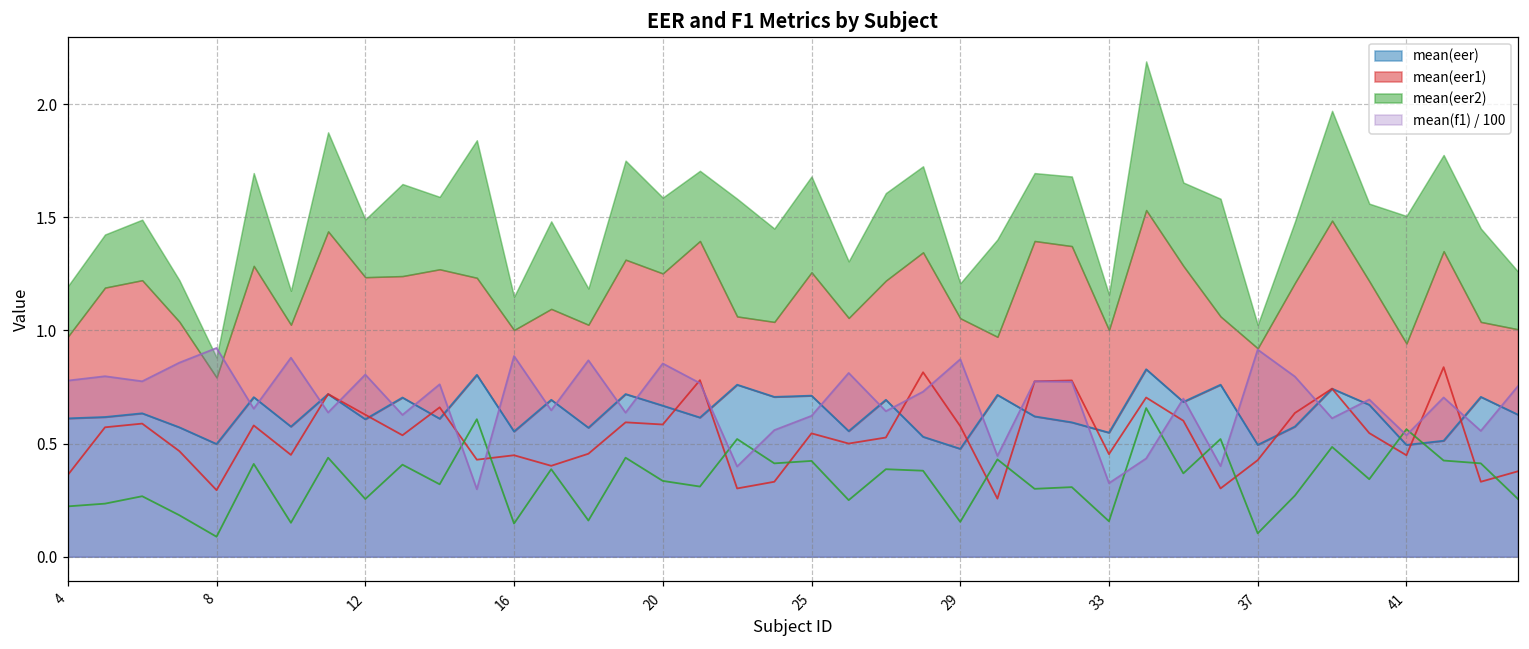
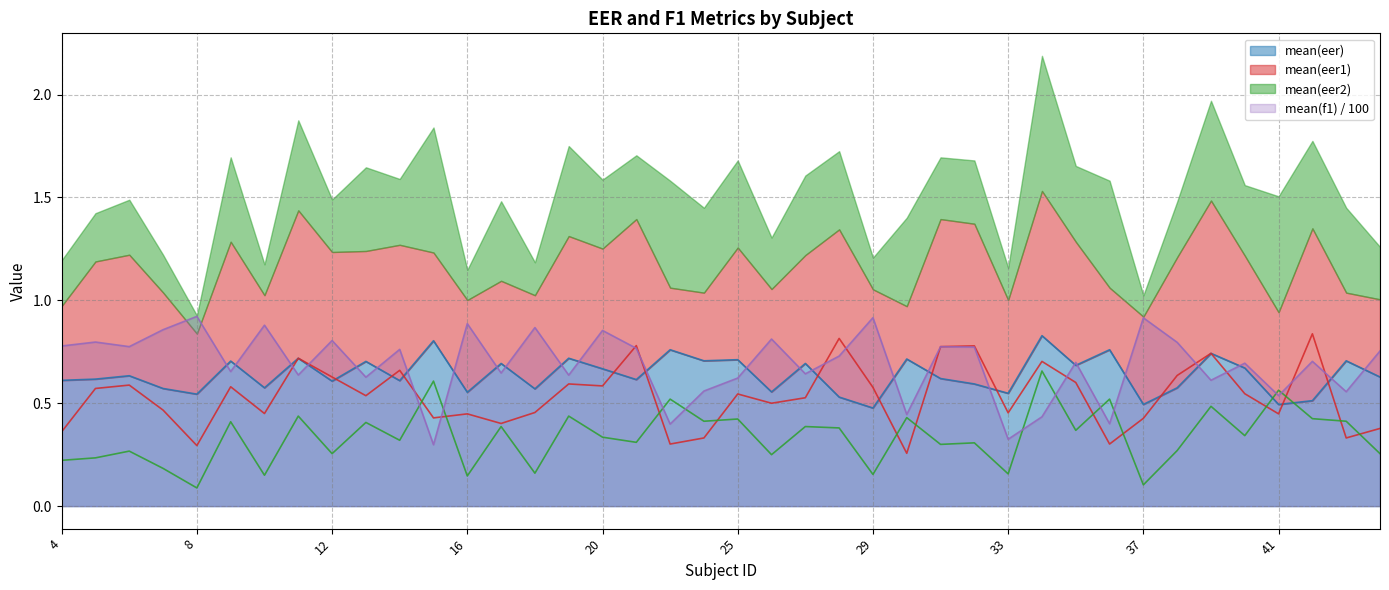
  {
    "mean(eer)": {
      "4": 0.61,
-     "8": 0.50,
+     "8": 0.54,
      "12": 0.61,
      "16": 0.55,
      "20": 0.67,
      "25": 0.71,
      "29": 0.48,
      "33": 0.55,
      "37": 0.49,
      "41": 0.49
    },
    "mean(f1) / 100": {
      "4": 0.78,
      "12": 0.80,
      "16": 0.89,
      "20": 0.85,
      "25": 0.62,
-     "29": 0.87,
+     "29": 0.92,
      "33": 0.33,
      "41": 0.54
    }
  }
